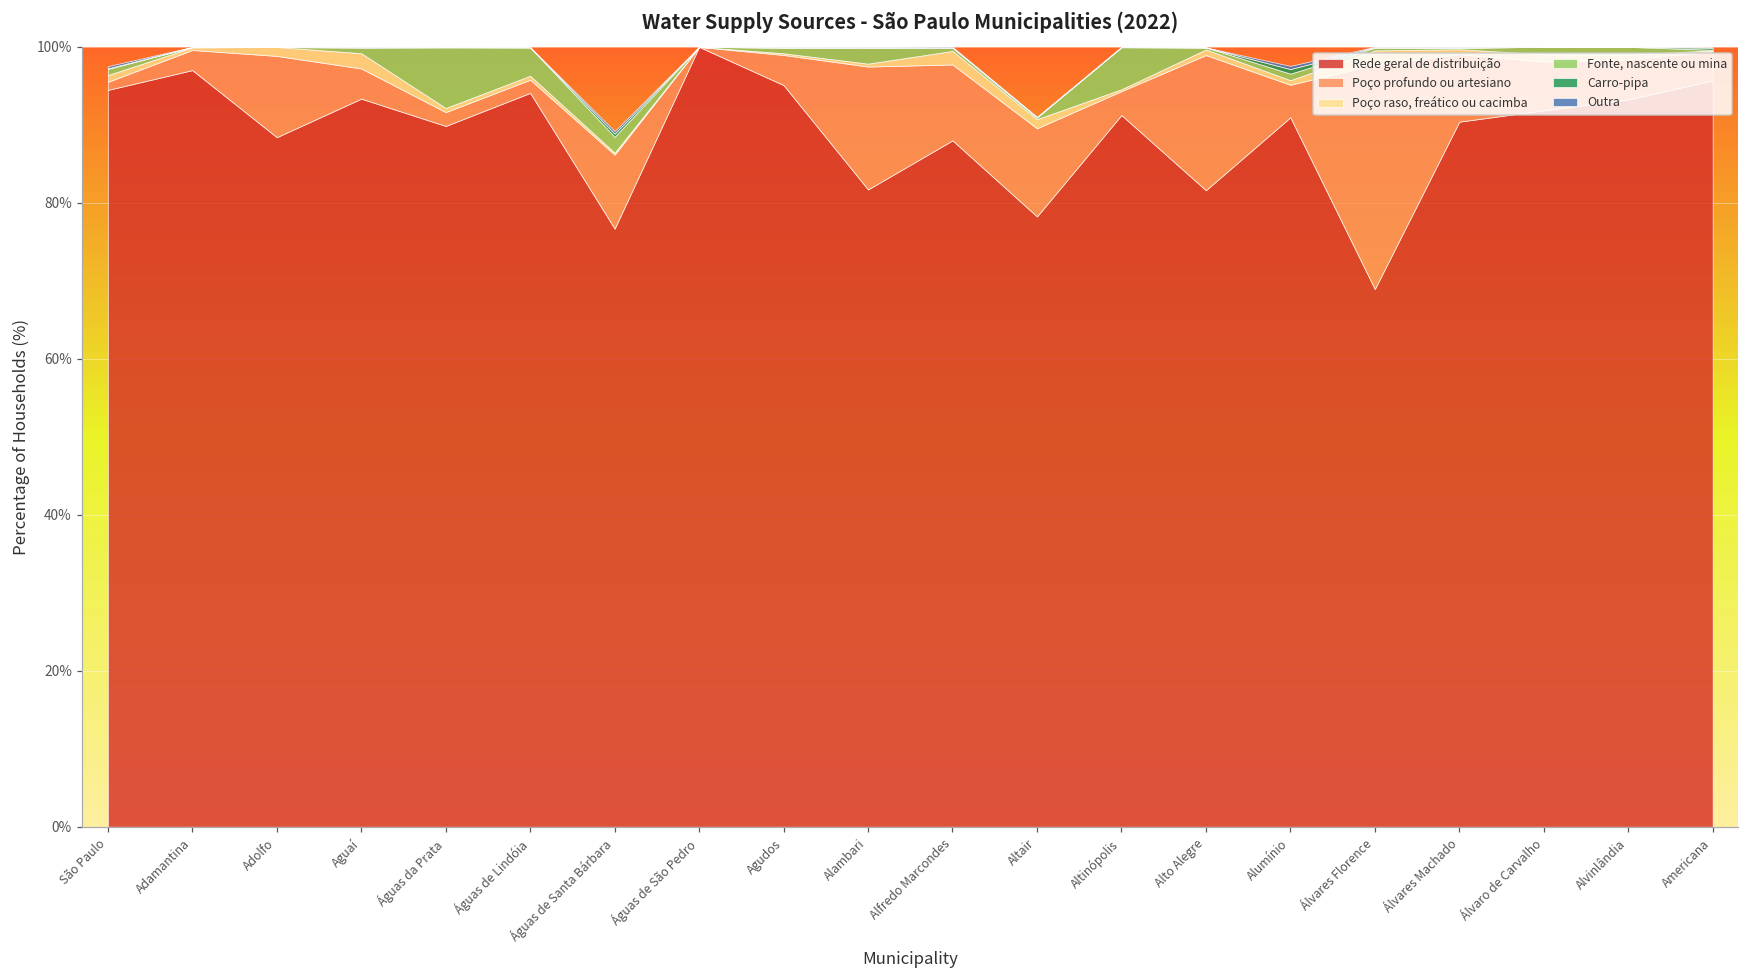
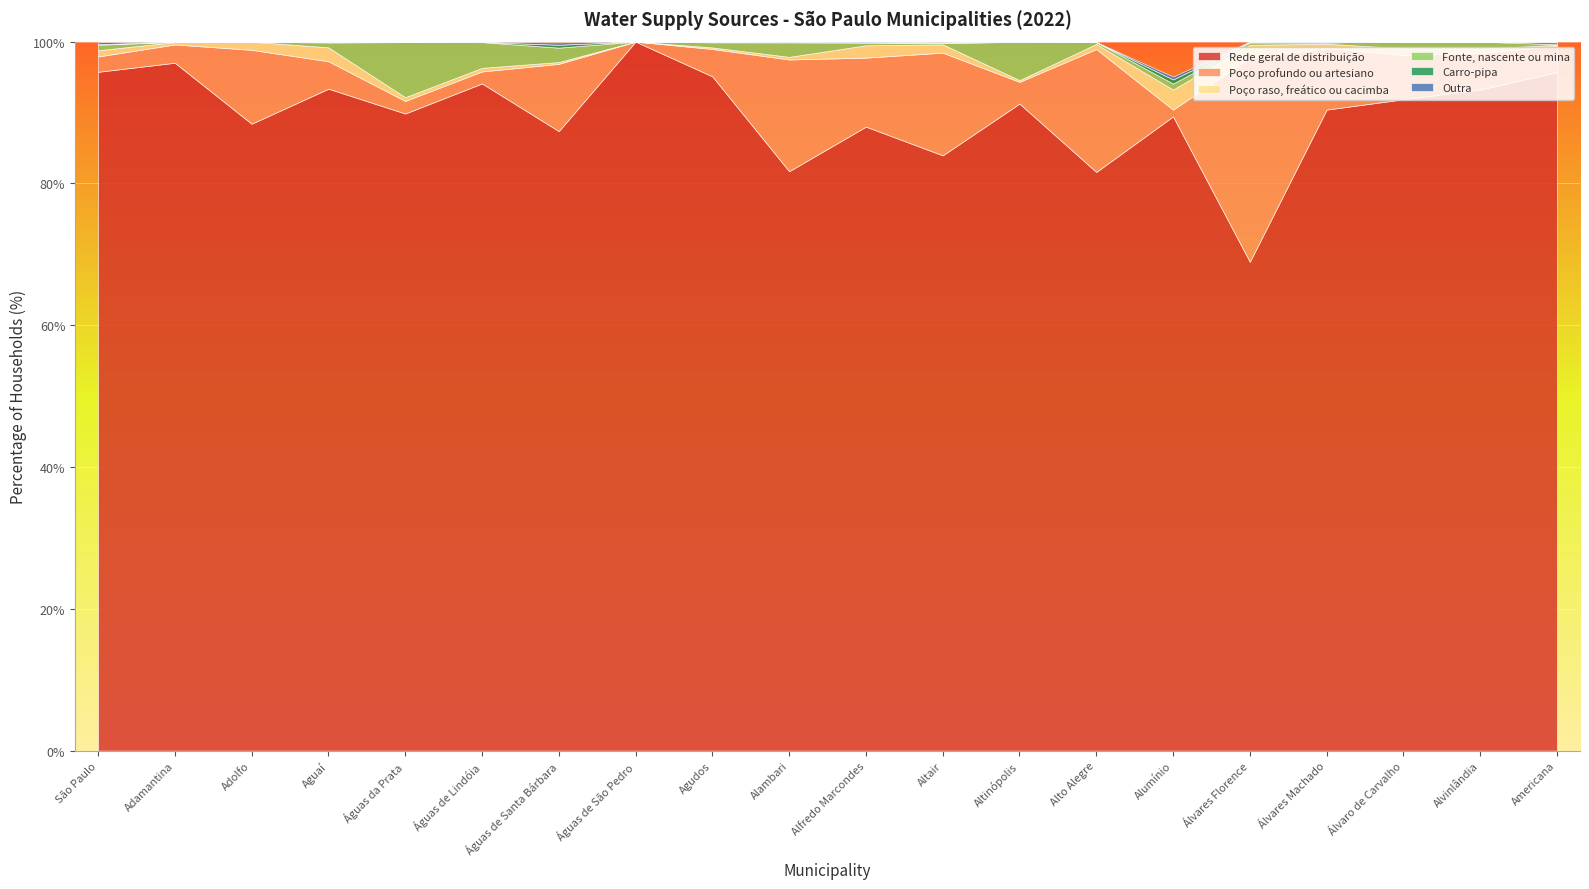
  {
    "Rede geral de distribuição": {
-     "São Paulo": "94%",
+     "São Paulo": "96%",
      "Adamantina": "97%",
      "Adolfo": "88%",
      "Aguaí": "93%",
      "Águas da Prata": "90%",
      "Águas de Lindóia": "94%",
-     "Águas de Santa Bárbara": "77%",
+     "Águas de Santa Bárbara": "87%",
      "Agudos": "95%",
      "Alambari": "82%",
      "Alfredo Marcondes": "88%",
-     "Altair": "78%",
+     "Altair": "84%",
      "Altinópolis": "91%",
      "Alto Alegre": "82%",
-     "Alumínio": "91%",
+     "Alumínio": "89%",
      "Álvares Florence": "69%",
      "Álvares Machado": "90%"
    },
    "Poço profundo ou artesiano": {
-     "São Paulo": "1%",
+     "São Paulo": "2%",
      "Adolfo": "10%",
      "Aguaí": "4%",
      "Águas da Prata": "2%",
      "Águas de Lindóia": "2%",
      "Alambari": "16%",
      "Alfredo Marcondes": "10%",
-     "Altair": "11%",
+     "Altair": "14%",
      "Alto Alegre": "17%",
-     "Alumínio": "4%"
+     "Alumínio": "1%"
    },
    "Poço raso, freático ou cacimba": {
      "São Paulo": "1%",
      "Aguaí": "2%",
      "Águas da Prata": "1%",
      "Águas de Lindóia": "1%",
      "Alambari": "0%",
      "Alfredo Marcondes": "2%",
-     "Alumínio": "1%"
+     "Alumínio": "3%"
    },
    "Fonte, nascente ou mina": {
      "Águas de Santa Bárbara": "2%",
      "Alumínio": "1%"
    },
    "Carro-pipa": {
      "Alumínio": "1%"
    },
    "Outra": {
      "Alumínio": "0%"
    }
  }
